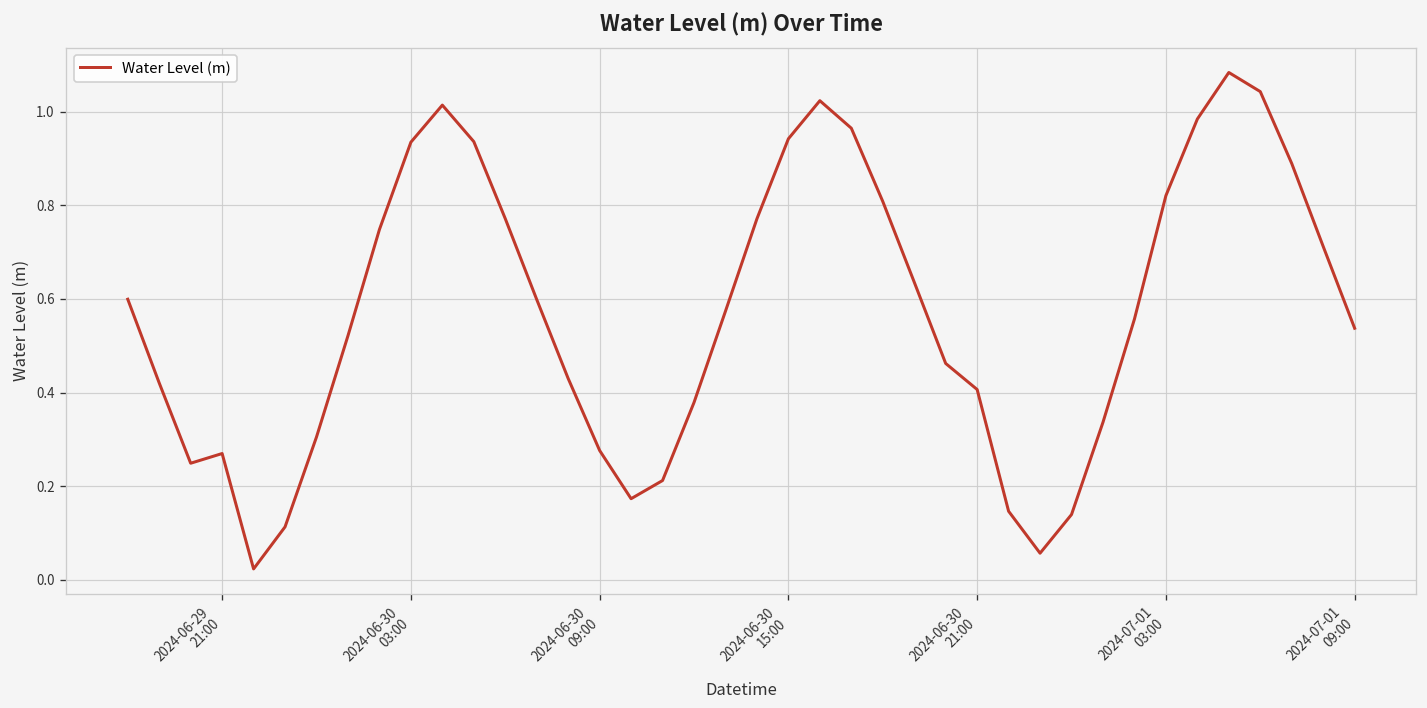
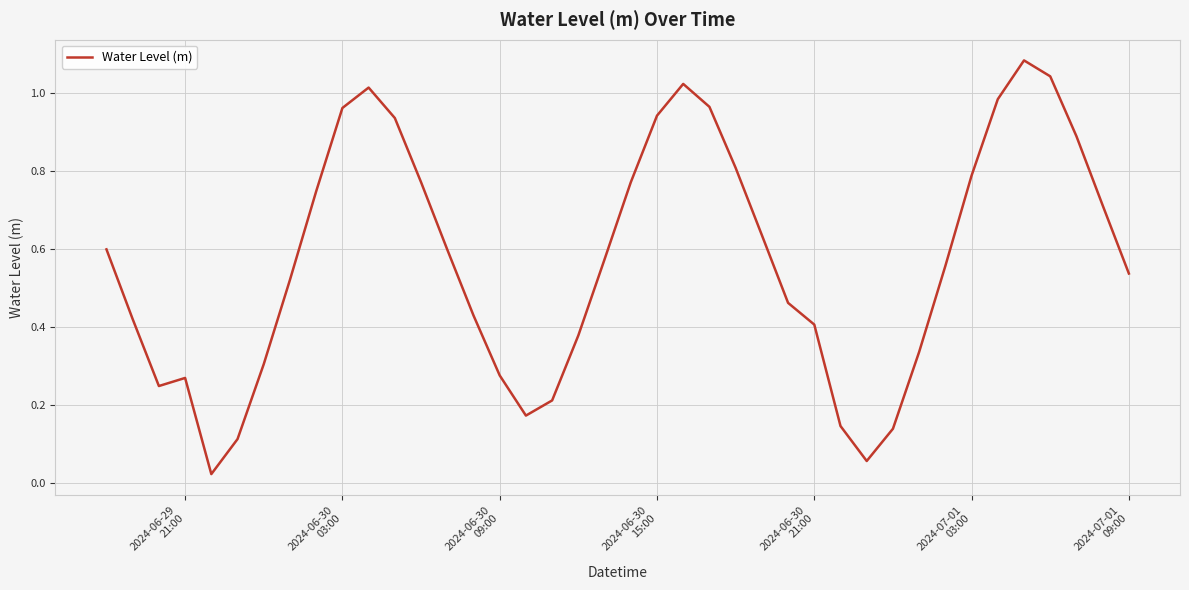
  {
    "2024-06-29 21:00": 0.27,
-   "2024-06-30 03:00": 0.93,
+   "2024-06-30 03:00": 0.96,
    "2024-06-30 09:00": 0.28,
    "2024-06-30 15:00": 0.94,
    "2024-06-30 21:00": 0.41,
-   "2024-07-01 03:00": 0.82,
+   "2024-07-01 03:00": 0.79,
    "2024-07-01 09:00": 0.54
  }
